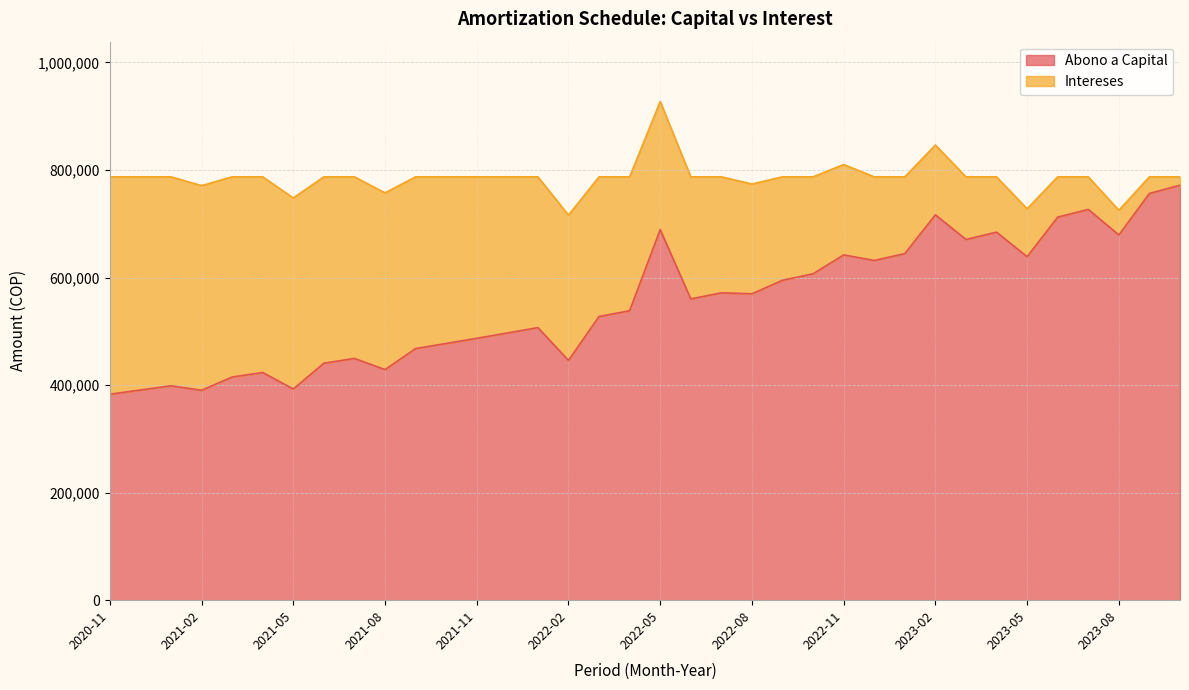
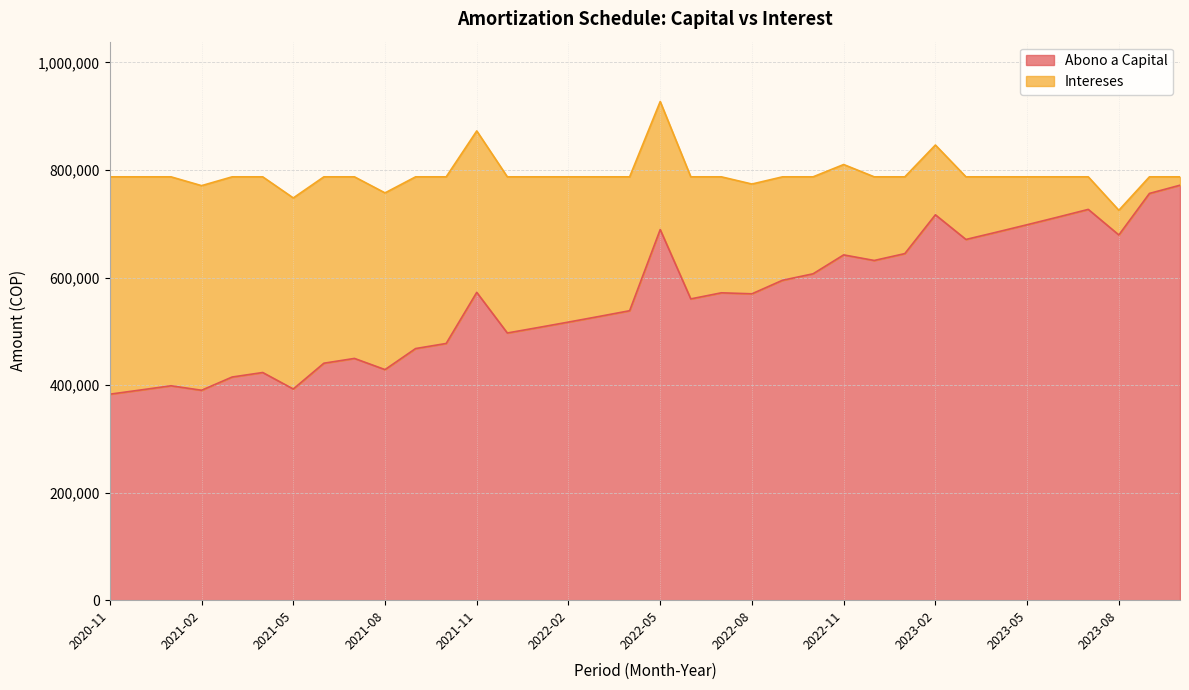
  {
    "Abono a Capital": {
      "2020-11": "380,000",
      "2021-02": "390,000",
      "2021-05": "390,000",
      "2021-08": "430,000",
-     "2021-11": "490,000",
-     "2022-02": "450,000",
+     "2021-11": "570,000",
+     "2022-02": "520,000",
      "2022-05": "690,000",
      "2022-08": "570,000",
      "2022-11": "640,000",
      "2023-02": "720,000",
-     "2023-05": "640,000",
+     "2023-05": "700,000",
      "2023-08": "680,000"
    },
    "Intereses": {
      "2020-11": "400,000",
      "2021-02": "380,000",
      "2021-05": "360,000",
      "2021-08": "330,000",
      "2021-11": "300,000",
      "2022-02": "270,000",
      "2022-05": "240,000",
      "2022-08": "200,000",
      "2022-11": "170,000",
      "2023-02": "130,000",
      "2023-05": "90,000",
      "2023-08": "50,000"
    }
  }
